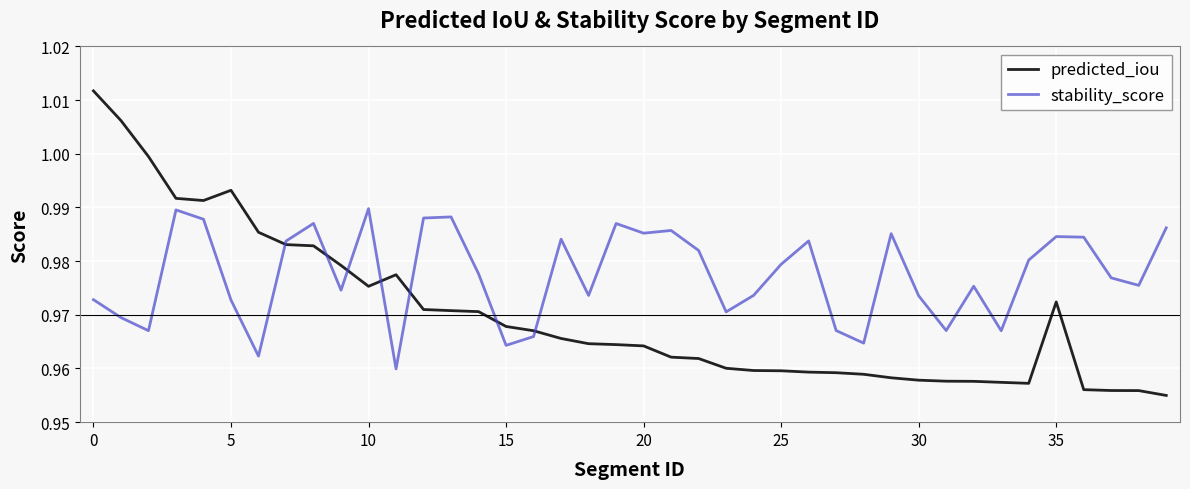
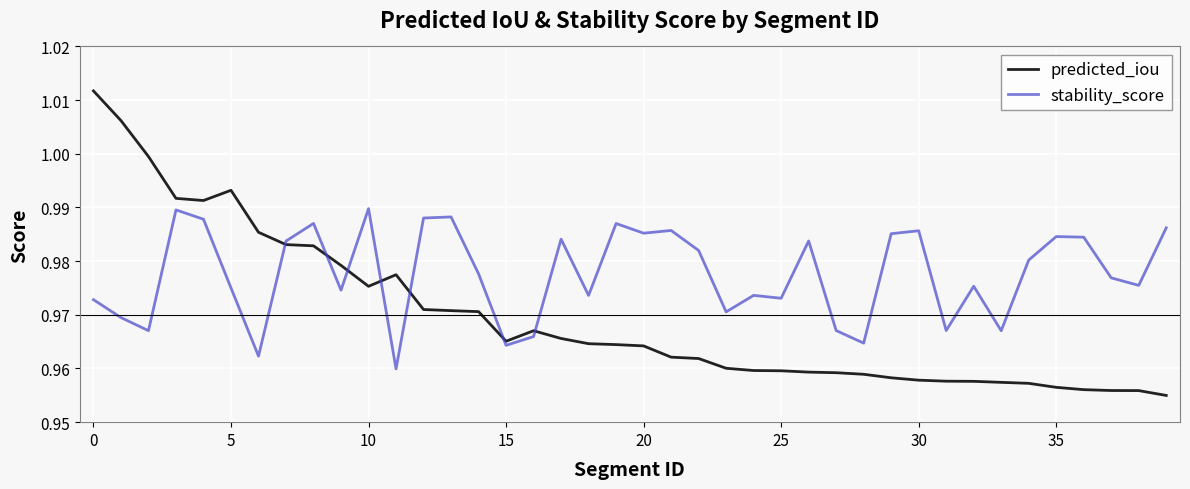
  {
    "predicted_iou": {
      "0": 1.012,
      "5": 0.993,
      "10": 0.975,
-     "15": 0.968,
+     "15": 0.965,
      "20": 0.964,
      "25": 0.960,
      "30": 0.958,
-     "35": 0.972
+     "35": 0.956
    },
    "stability_score": {
      "0": 0.973,
-     "5": 0.973,
+     "5": 0.975,
      "10": 0.990,
      "15": 0.964,
      "20": 0.985,
-     "25": 0.979,
-     "30": 0.974,
+     "25": 0.973,
+     "30": 0.986,
      "35": 0.985
    }
  }
